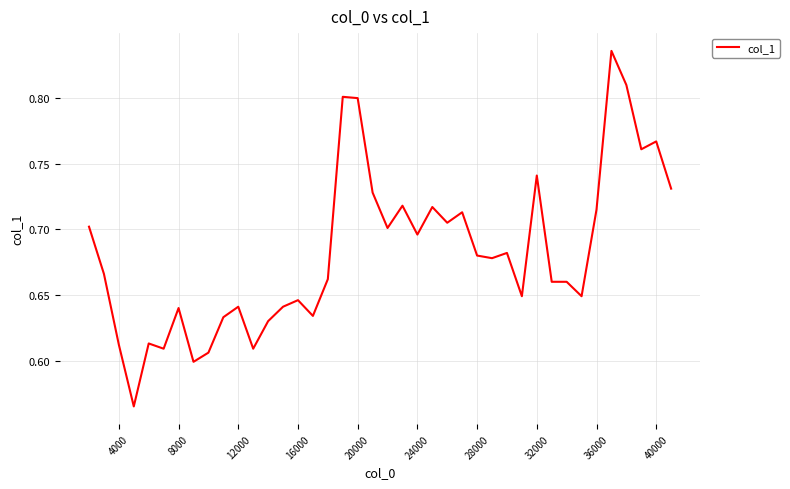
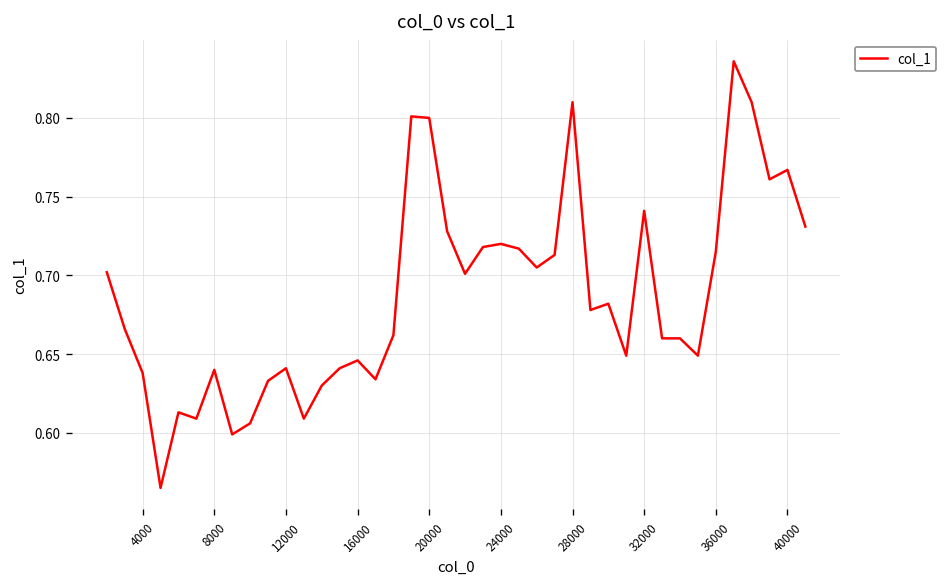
  {
-   "4000": 0.612,
+   "4000": 0.638,
    "8000": 0.640,
    "12000": 0.641,
    "16000": 0.646,
    "20000": 0.800,
-   "24000": 0.696,
-   "28000": 0.68,
+   "24000": 0.720,
+   "28000": 0.81,
    "32000": 0.741,
    "36000": 0.715,
    "40000": 0.767
  }
